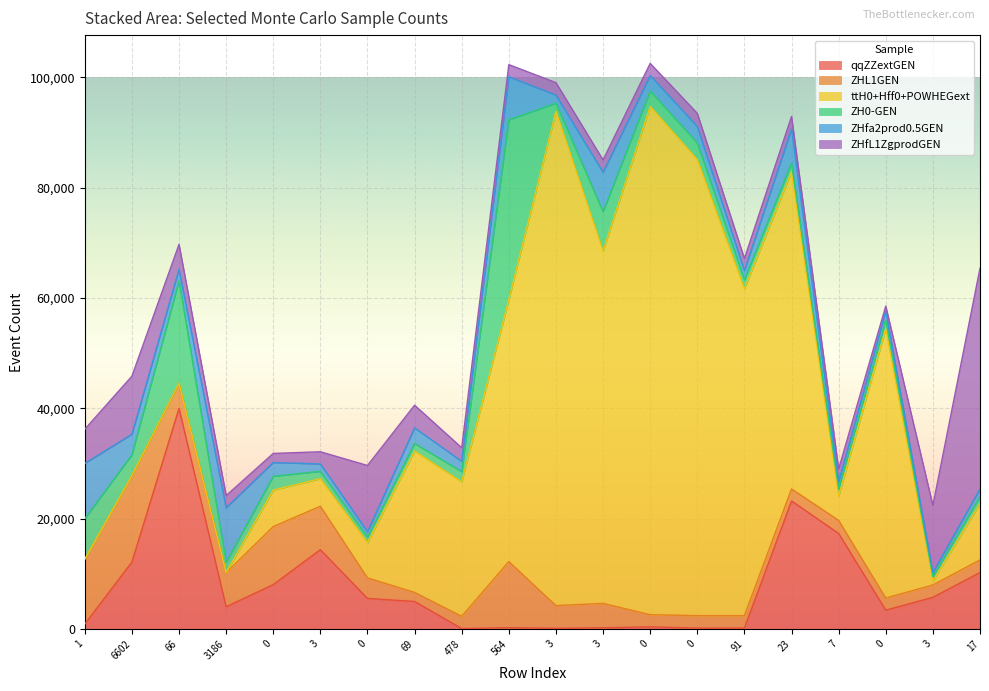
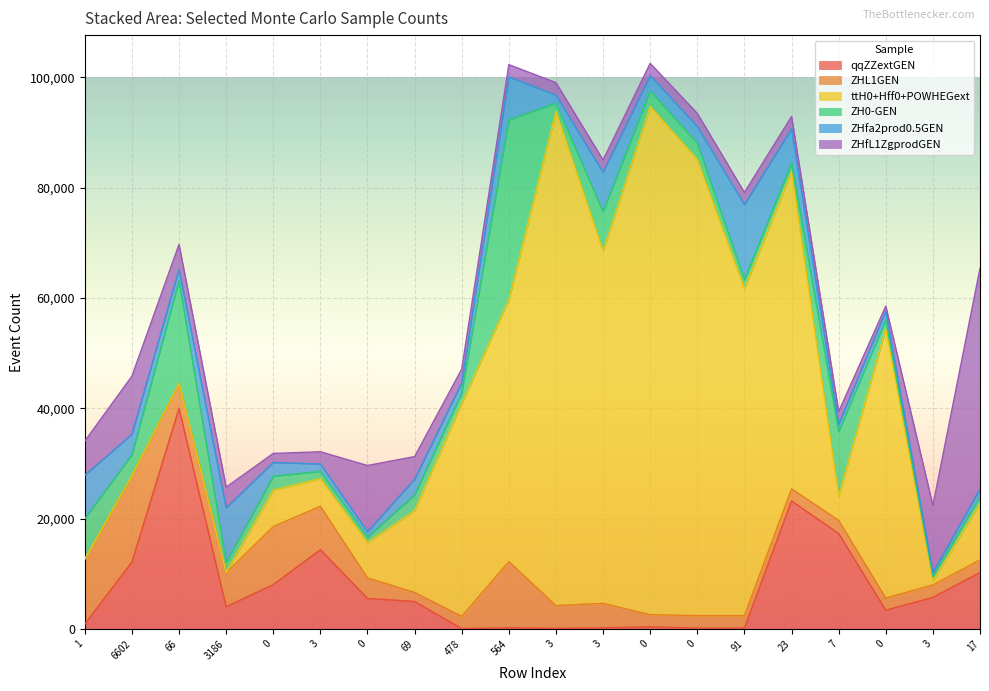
  {
    "ttH0+Hff0+POWHEGext": {
-     "69": "26,000",
-     "478": "24,000",
+     "69": "15,000",
+     "478": "39,000",
      "564": "47,000",
      "91": "59,000",
      "23": "57,000",
      "7": "4,000",
      "17": "10,000"
    },
    "ZH0-GEN": {
      "1": "7,000",
      "6602": "4,000",
      "66": "19,000",
      "3186": "2,000",
-     "69": "1,000",
+     "69": "3,000",
      "478": "2,000",
      "564": "33,000",
      "91": "2,000",
      "23": "2,000",
-     "7": "1,000",
+     "7": "12,000",
      "17": "1,000"
    },
    "ZHfa2prod0.5GEN": {
-     "1": "10,000",
+     "1": "8,000",
      "6602": "4,000",
      "66": "2,000",
      "3186": "10,000",
      "69": "3,000",
      "478": "2,000",
      "564": "8,000",
-     "91": "2,000",
+     "91": "14,000",
      "23": "6,000",
      "7": "1,000",
      "17": "1,000"
    },
    "ZHfL1ZgprodGEN": {
      "1": "6,000",
      "6602": "11,000",
      "66": "5,000",
-     "3186": "2,000",
+     "3186": "4,000",
      "69": "4,000",
      "478": "2,000",
      "564": "2,000",
      "91": "2,000",
      "23": "2,000",
      "7": "2,000",
      "17": "40,000"
    }
  }
